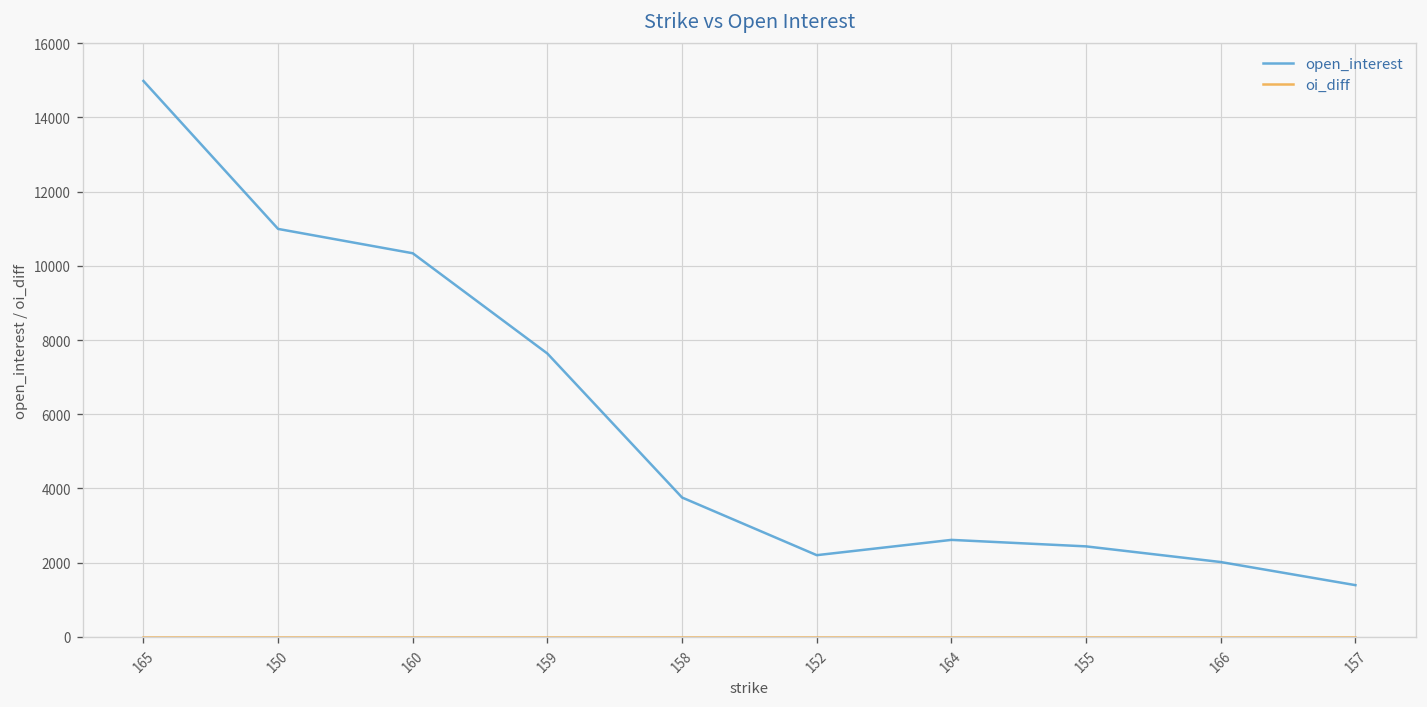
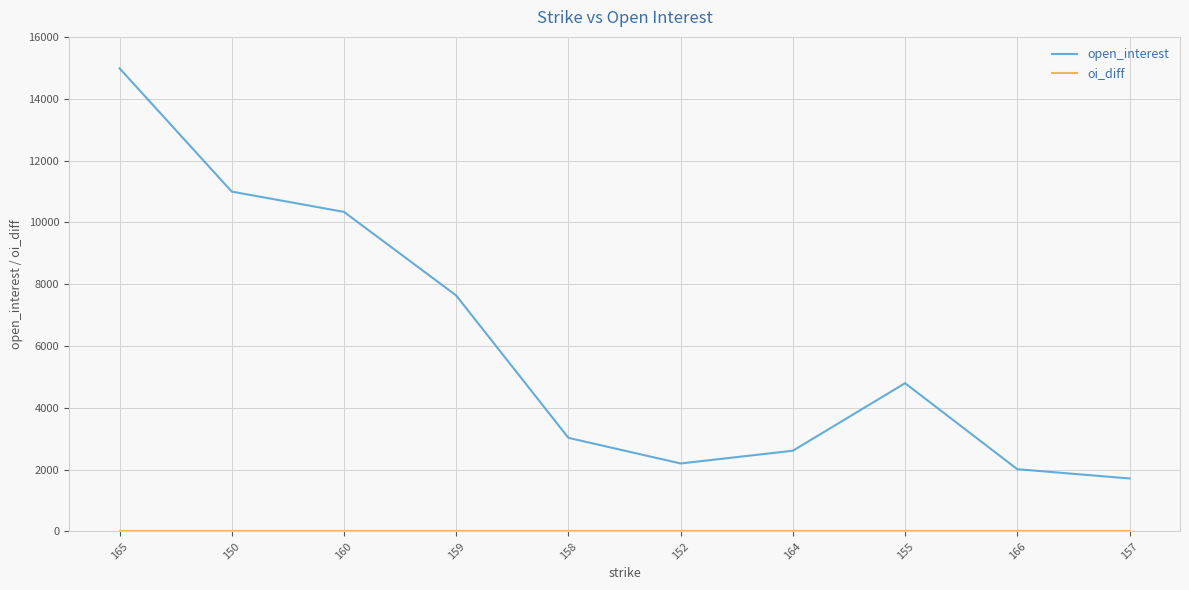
  {
    "open_interest": {
      "165": 15000,
      "150": 11000,
      "160": 10300,
      "159": 7600,
-     "158": 3800,
+     "158": 3000,
      "152": 2200,
      "164": 2600,
-     "155": 2400,
+     "155": 4800,
      "166": 2000,
-     "157": 1400
+     "157": 1700
    },
    "oi_diff": {
      "165": 0,
      "150": 0,
      "160": 0,
      "159": 0,
      "158": 0,
      "152": 0,
      "164": 0,
      "155": 0,
      "166": 0,
      "157": 0
    }
  }
